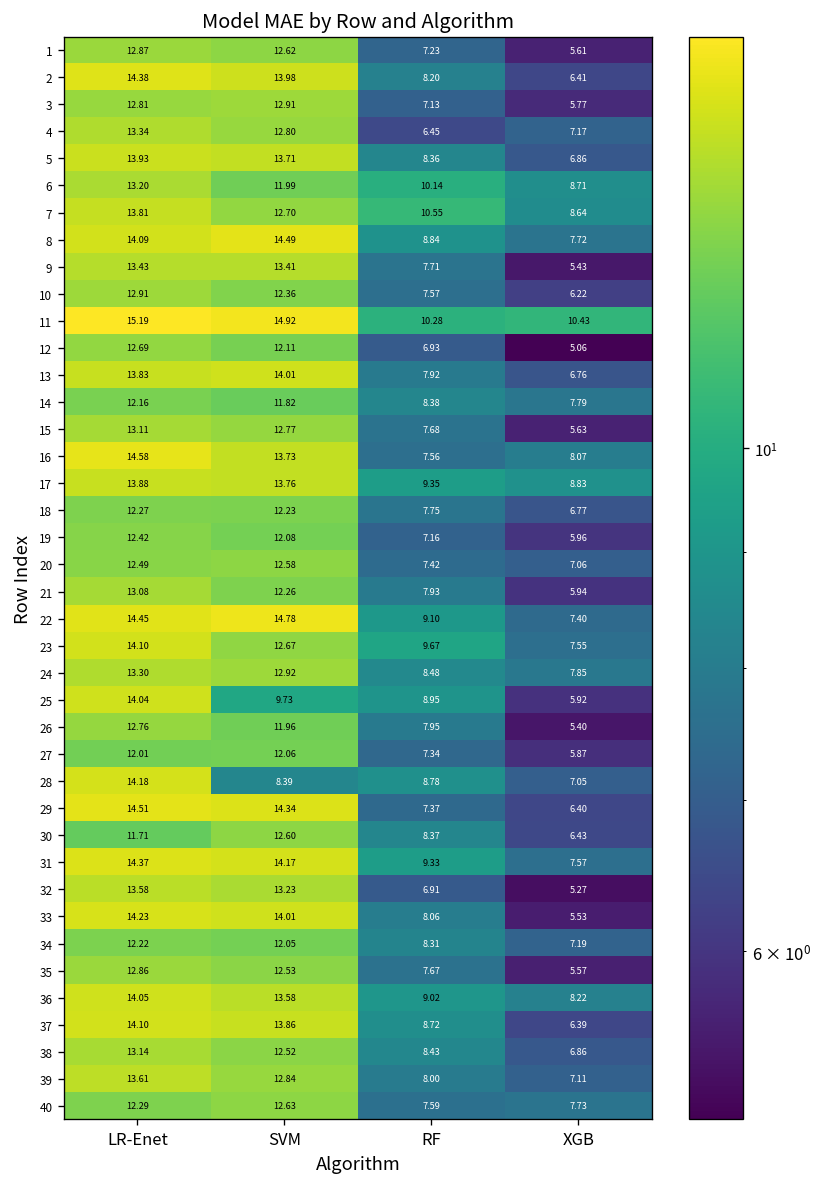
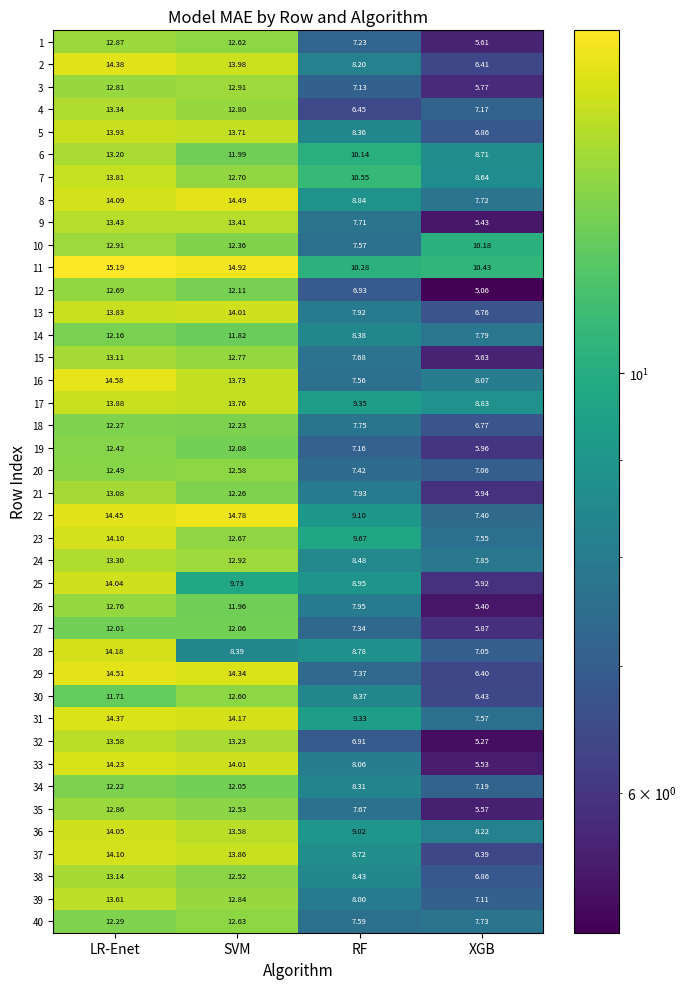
  {
    "1": {
      "LR-Enet": 12.87,
      "SVM": 12.62,
      "RF": 7.23,
      "XGB": 5.61
    },
    "2": {
      "LR-Enet": 14.38,
      "SVM": 13.98,
      "RF": 8.20,
      "XGB": 6.41
    },
    "3": {
      "LR-Enet": 12.81,
      "SVM": 12.91,
      "RF": 7.13,
      "XGB": 5.77
    },
    "4": {
      "LR-Enet": 13.34,
      "SVM": 12.80,
      "RF": 6.45,
      "XGB": 7.17
    },
    "5": {
      "LR-Enet": 13.93,
      "SVM": 13.71,
      "RF": 8.36,
      "XGB": 6.86
    },
    "6": {
      "LR-Enet": 13.20,
      "SVM": 11.99,
      "RF": 10.14,
      "XGB": 8.71
    },
    "7": {
      "LR-Enet": 13.81,
      "SVM": 12.70,
      "RF": 10.55,
      "XGB": 8.64
    },
    "8": {
      "LR-Enet": 14.09,
      "SVM": 14.49,
      "RF": 8.84,
      "XGB": 7.72
    },
    "9": {
      "LR-Enet": 13.43,
      "SVM": 13.41,
      "RF": 7.71,
      "XGB": 5.43
    },
    "10": {
      "LR-Enet": 12.91,
      "SVM": 12.36,
      "RF": 7.57,
-     "XGB": 6.22
+     "XGB": 10.18
    },
    "11": {
      "LR-Enet": 15.19,
      "SVM": 14.92,
      "RF": 10.28,
      "XGB": 10.43
    },
    "12": {
      "LR-Enet": 12.69,
      "SVM": 12.11,
      "RF": 6.93,
      "XGB": 5.06
    },
    "13": {
      "LR-Enet": 13.83,
      "SVM": 14.01,
      "RF": 7.92,
      "XGB": 6.76
    },
    "14": {
      "LR-Enet": 12.16,
      "SVM": 11.82,
      "RF": 8.38,
      "XGB": 7.79
    },
    "15": {
      "LR-Enet": 13.11,
      "SVM": 12.77,
      "RF": 7.68,
      "XGB": 5.63
    },
    "16": {
      "LR-Enet": 14.58,
      "SVM": 13.73,
      "RF": 7.56,
      "XGB": 8.07
    },
    "17": {
      "LR-Enet": 13.88,
      "SVM": 13.76,
      "RF": 9.35,
      "XGB": 8.83
    },
    "18": {
      "LR-Enet": 12.27,
      "SVM": 12.23,
      "RF": 7.75,
      "XGB": 6.77
    },
    "19": {
      "LR-Enet": 12.42,
      "SVM": 12.08,
      "RF": 7.16,
      "XGB": 5.96
    },
    "20": {
      "LR-Enet": 12.49,
      "SVM": 12.58,
      "RF": 7.42,
      "XGB": 7.06
    },
    "21": {
      "LR-Enet": 13.08,
      "SVM": 12.26,
      "RF": 7.93,
      "XGB": 5.94
    },
    "22": {
      "LR-Enet": 14.45,
      "SVM": 14.78,
      "RF": 9.10,
      "XGB": 7.40
    },
    "23": {
      "LR-Enet": 14.10,
      "SVM": 12.67,
      "RF": 9.67,
      "XGB": 7.55
    },
    "24": {
      "LR-Enet": 13.30,
      "SVM": 12.92,
      "RF": 8.48,
      "XGB": 7.85
    },
    "25": {
      "LR-Enet": 14.04,
      "SVM": 9.73,
      "RF": 8.95,
      "XGB": 5.92
    },
    "26": {
      "LR-Enet": 12.76,
      "SVM": 11.96,
      "RF": 7.95,
      "XGB": 5.40
    },
    "27": {
      "LR-Enet": 12.01,
      "SVM": 12.06,
      "RF": 7.34,
      "XGB": 5.87
    },
    "28": {
      "LR-Enet": 14.18,
      "SVM": 8.39,
      "RF": 8.78,
      "XGB": 7.05
    },
    "29": {
      "LR-Enet": 14.51,
      "SVM": 14.34,
      "RF": 7.37,
      "XGB": 6.40
    },
    "30": {
      "LR-Enet": 11.71,
      "SVM": 12.60,
      "RF": 8.37,
      "XGB": 6.43
    },
    "31": {
      "LR-Enet": 14.37,
      "SVM": 14.17,
      "RF": 9.33,
      "XGB": 7.57
    },
    "32": {
      "LR-Enet": 13.58,
      "SVM": 13.23,
      "RF": 6.91,
      "XGB": 5.27
    },
    "33": {
      "LR-Enet": 14.23,
      "SVM": 14.01,
      "RF": 8.06,
      "XGB": 5.53
    },
    "34": {
      "LR-Enet": 12.22,
      "SVM": 12.05,
      "RF": 8.31,
      "XGB": 7.19
    },
    "35": {
      "LR-Enet": 12.86,
      "SVM": 12.53,
      "RF": 7.67,
      "XGB": 5.57
    },
    "36": {
      "LR-Enet": 14.05,
      "SVM": 13.58,
      "RF": 9.02,
      "XGB": 8.22
    },
    "37": {
      "LR-Enet": 14.10,
      "SVM": 13.86,
      "RF": 8.72,
      "XGB": 6.39
    },
    "38": {
      "LR-Enet": 13.14,
      "SVM": 12.52,
      "RF": 8.43,
      "XGB": 6.86
    },
    "39": {
      "LR-Enet": 13.61,
      "SVM": 12.84,
      "RF": 8.00,
      "XGB": 7.11
    },
    "40": {
      "LR-Enet": 12.29,
      "SVM": 12.63,
      "RF": 7.59,
      "XGB": 7.73
    }
  }
